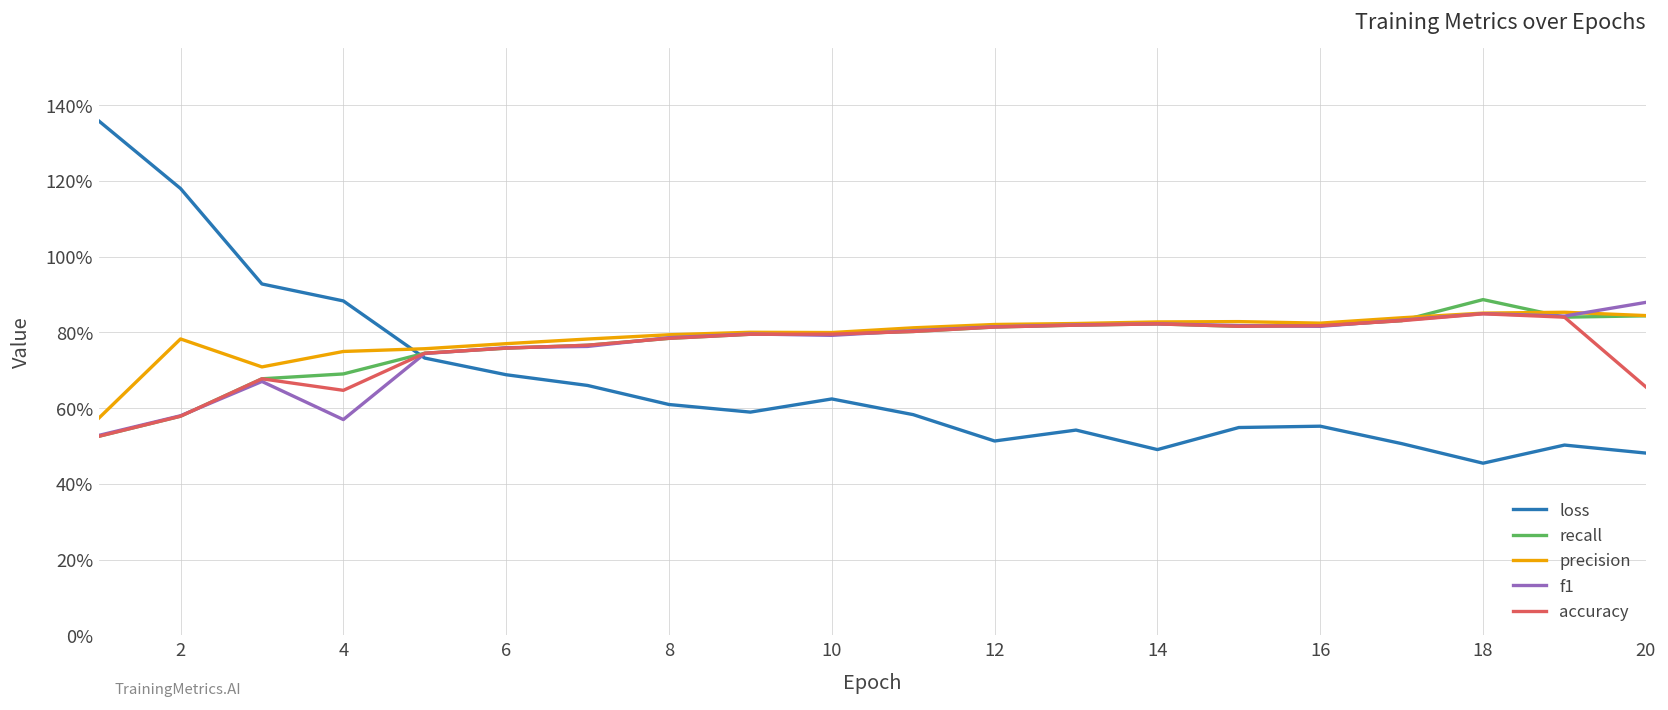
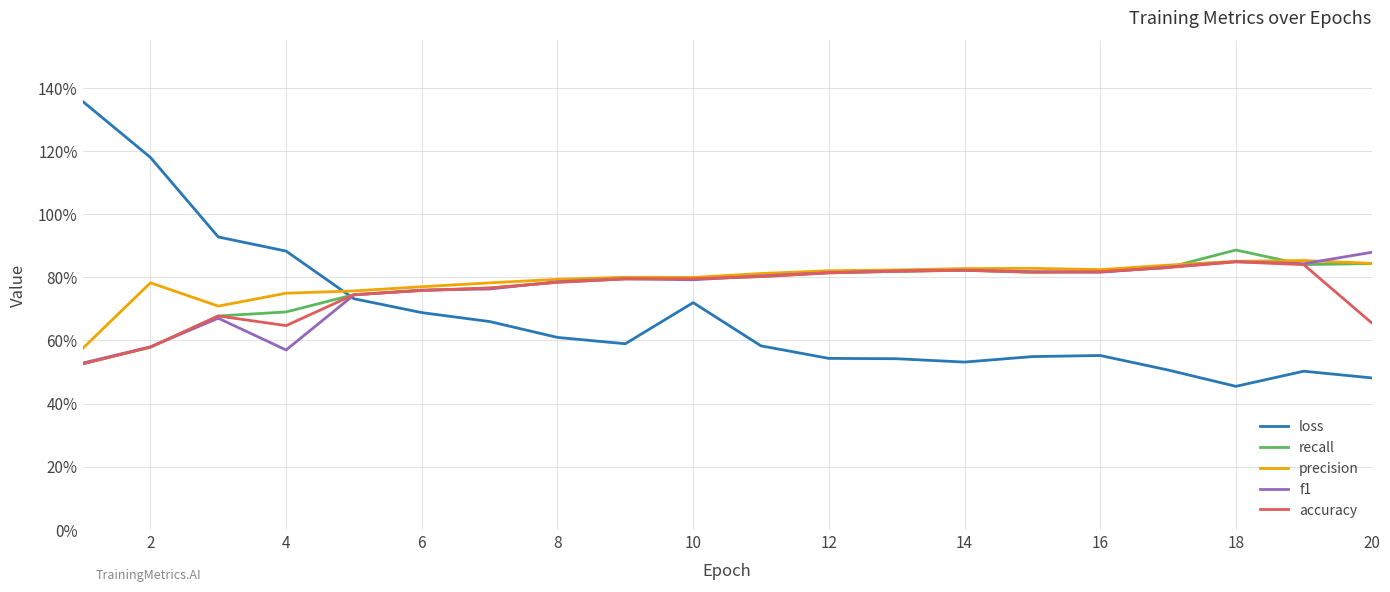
  {
    "loss": {
      "2": "118%",
      "4": "88%",
      "6": "69%",
      "8": "61%",
-     "10": "62%",
-     "12": "51%",
-     "14": "49%",
+     "10": "72%",
+     "12": "54%",
+     "14": "53%",
      "16": "55%",
      "18": "45%",
      "20": "48%"
    },
    "recall": {
      "4": "69%",
      "18": "89%"
    },
    "precision": {
      "2": "78%",
      "4": "75%",
      "6": "77%"
    },
    "f1": {
      "4": "57%",
      "20": "88%"
    },
    "accuracy": {
      "4": "65%",
      "20": "66%"
    }
  }
